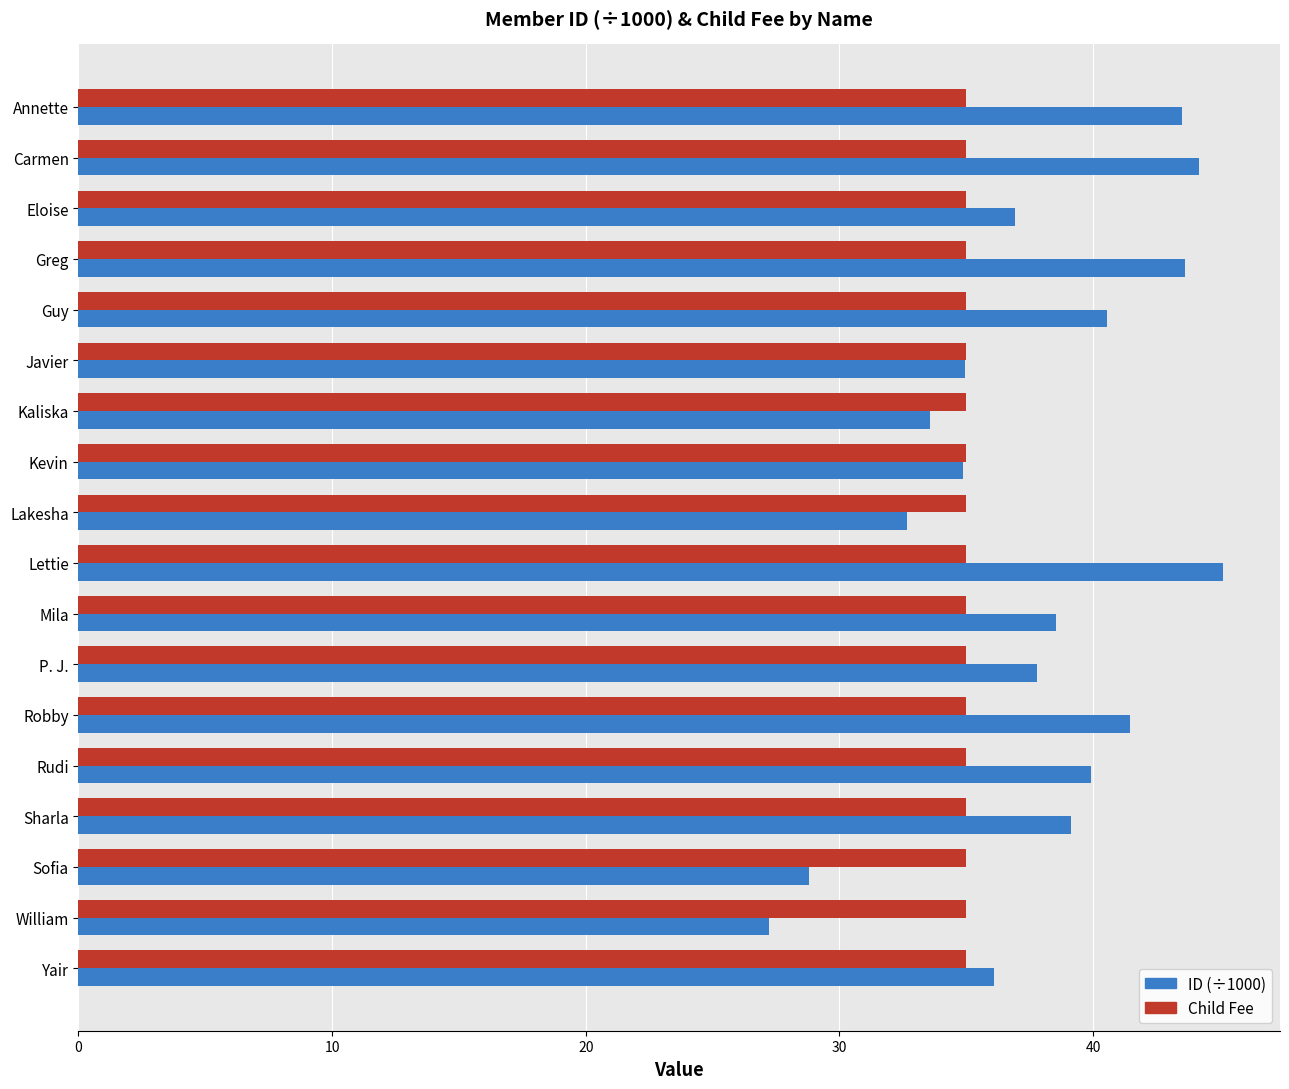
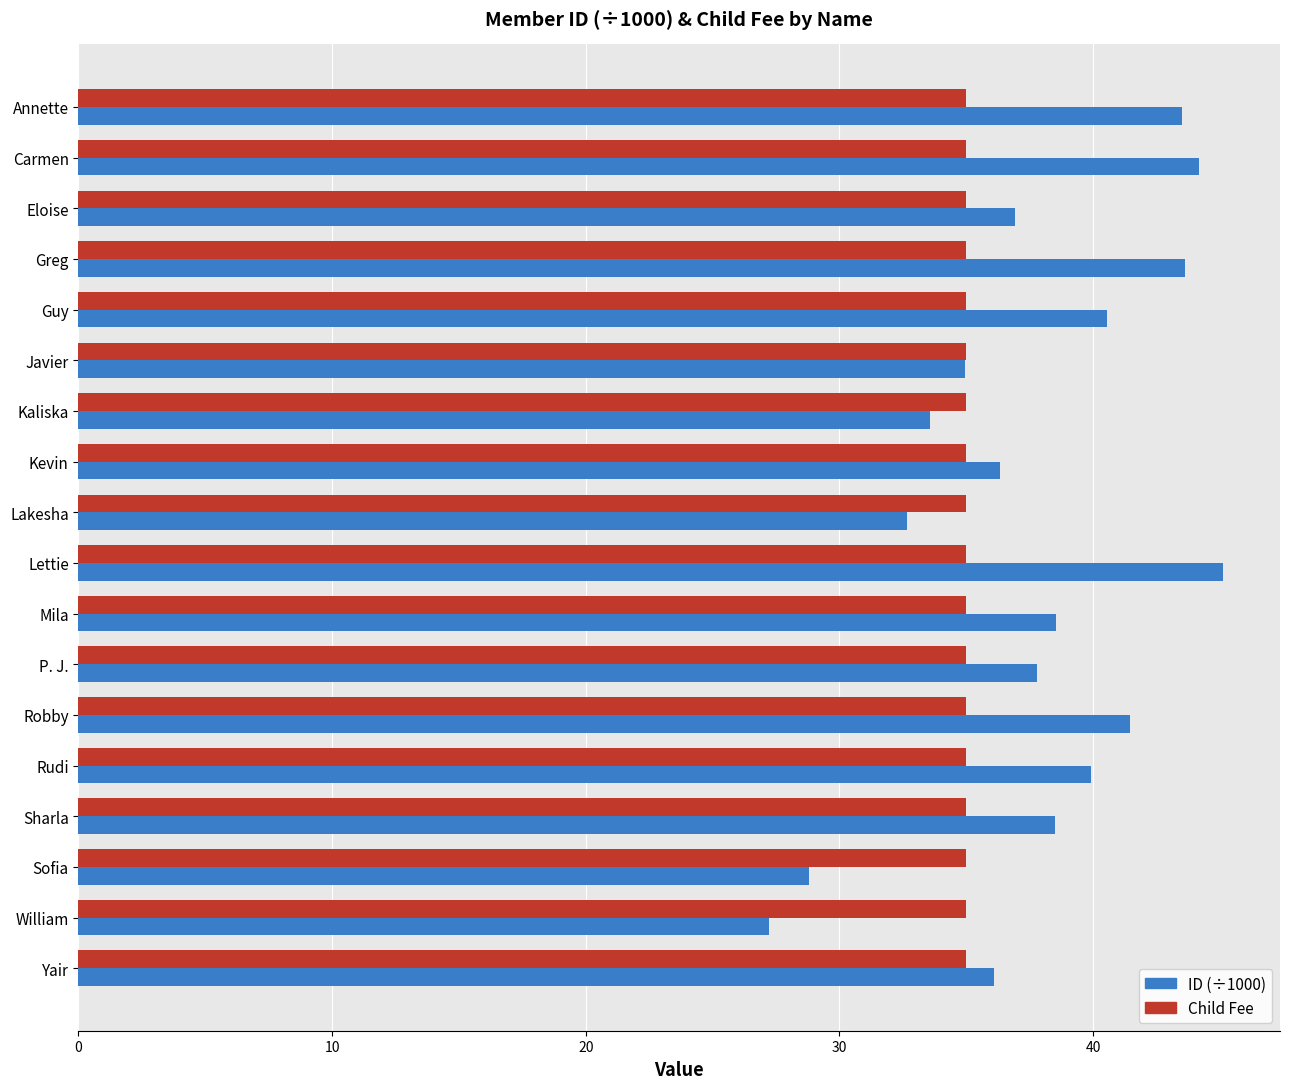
  {
    "ID (÷1000)": {
      "Annette": 43.5,
      "Carmen": 44.2,
      "Eloise": 36.9,
      "Greg": 43.6,
      "Guy": 40.6,
      "Javier": 34.9,
      "Kaliska": 33.6,
-     "Kevin": 34.9,
+     "Kevin": 36.3,
      "Lakesha": 32.7,
      "Lettie": 45.1,
      "Mila": 38.5,
      "P. J.": 37.8,
      "Robby": 41.5,
      "Rudi": 39.9,
-     "Sharla": 39.1,
+     "Sharla": 38.5,
      "Sofia": 28.8,
      "William": 27.2,
      "Yair": 36.1
    },
    "Child Fee": {
      "Annette": 35.0,
      "Carmen": 35.0,
      "Eloise": 35.0,
      "Greg": 35.0,
      "Guy": 35.0,
      "Javier": 35.0,
      "Kaliska": 35.0,
      "Kevin": 35.0,
      "Lakesha": 35.0,
      "Lettie": 35.0,
      "Mila": 35.0,
      "P. J.": 35.0,
      "Robby": 35.0,
      "Rudi": 35.0,
      "Sharla": 35.0,
      "Sofia": 35.0,
      "William": 35.0,
      "Yair": 35.0
    }
  }
